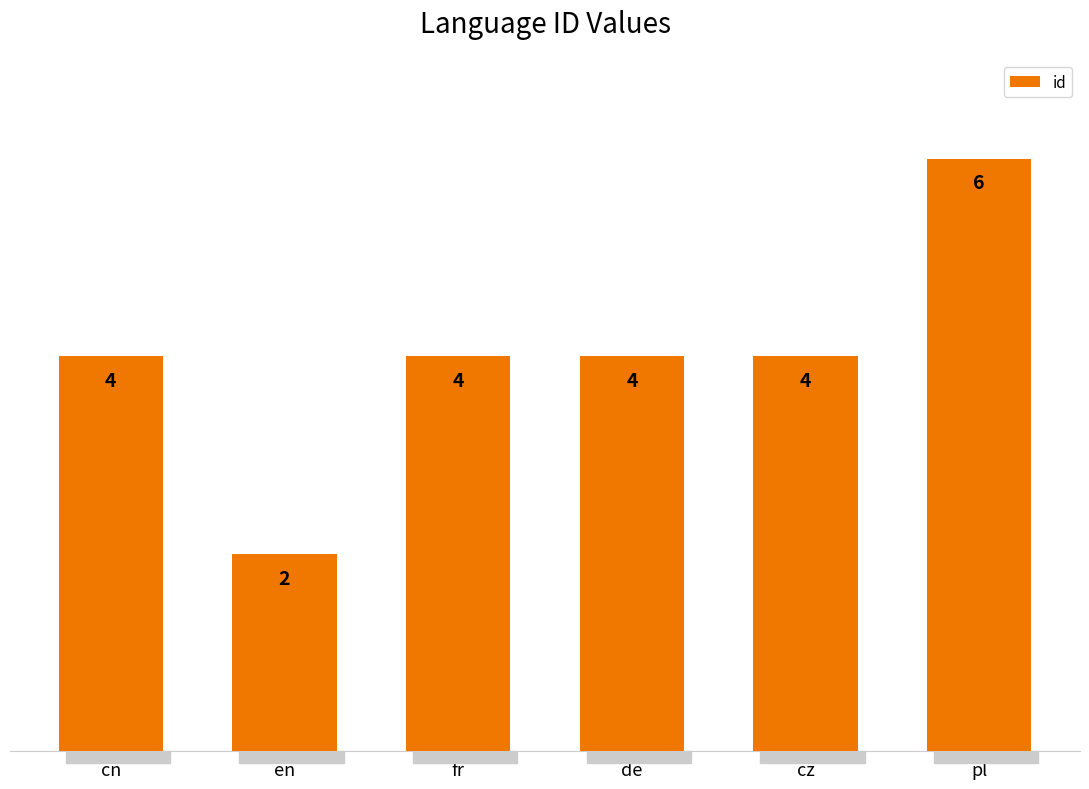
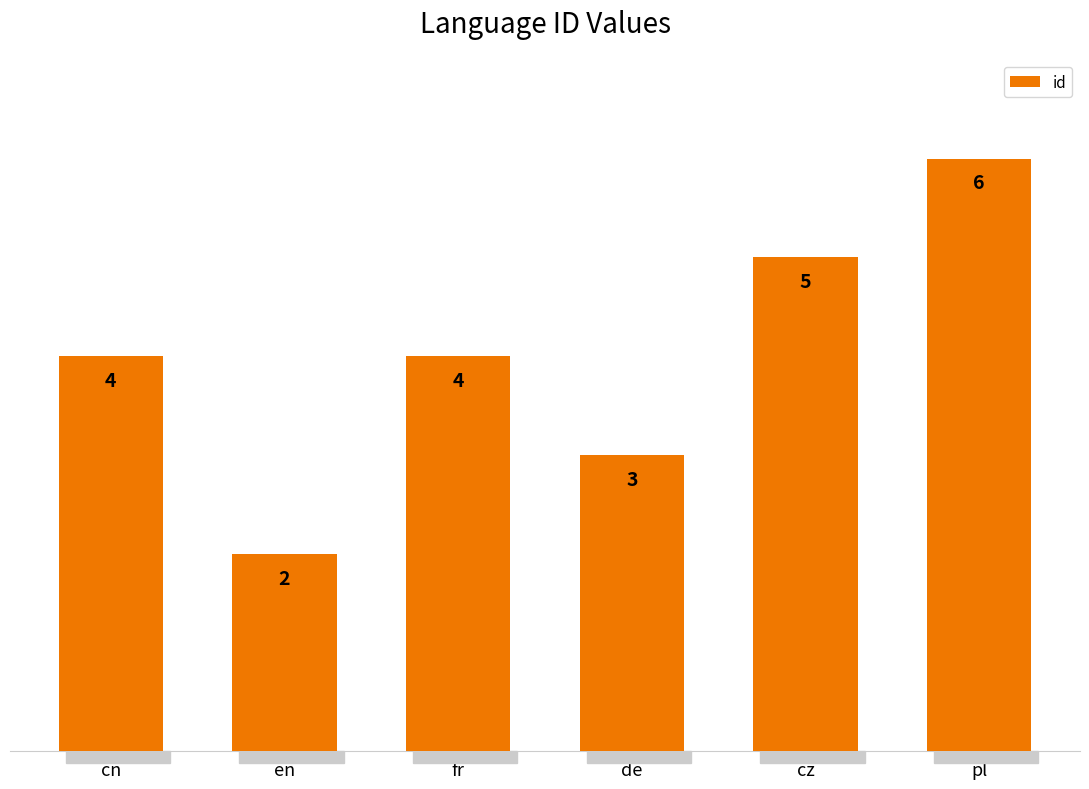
  {
    "cn": 4,
    "en": 2,
    "fr": 4,
-   "de": 4,
-   "cz": 4,
+   "de": 3,
+   "cz": 5,
    "pl": 6
  }
